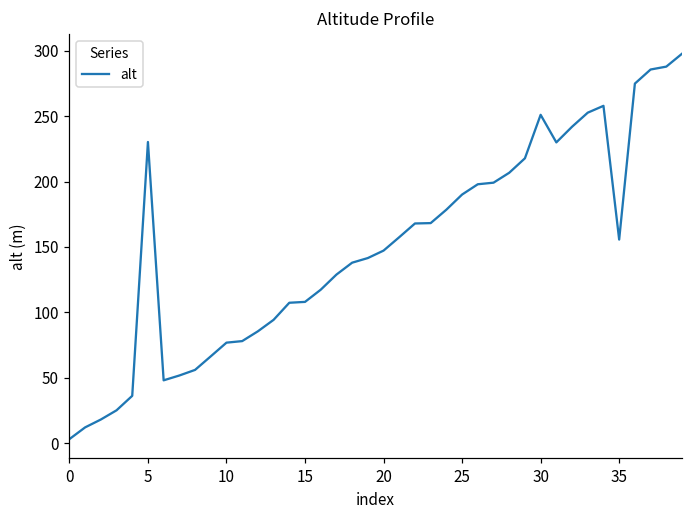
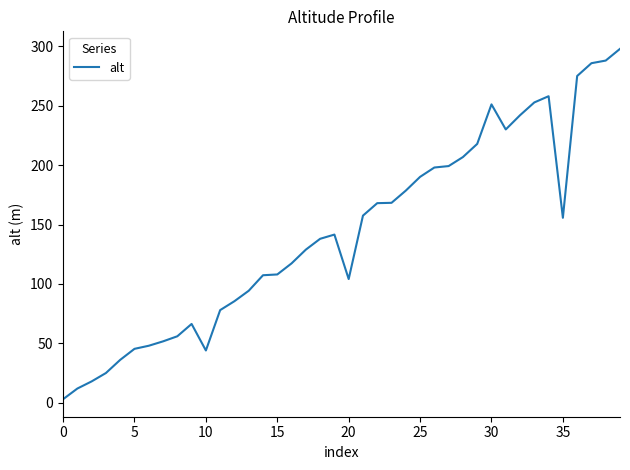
  {
    "0": 3,
-   "5": 230,
-   "10": 77,
+   "5": 45,
+   "10": 44,
    "15": 108,
-   "20": 147,
+   "20": 104,
    "25": 190,
    "30": 251,
    "35": 156
  }
